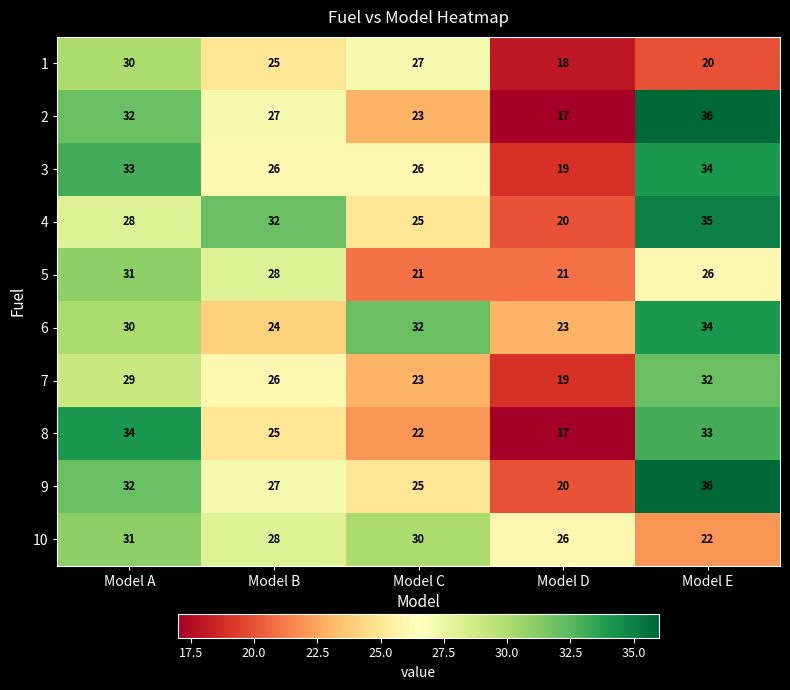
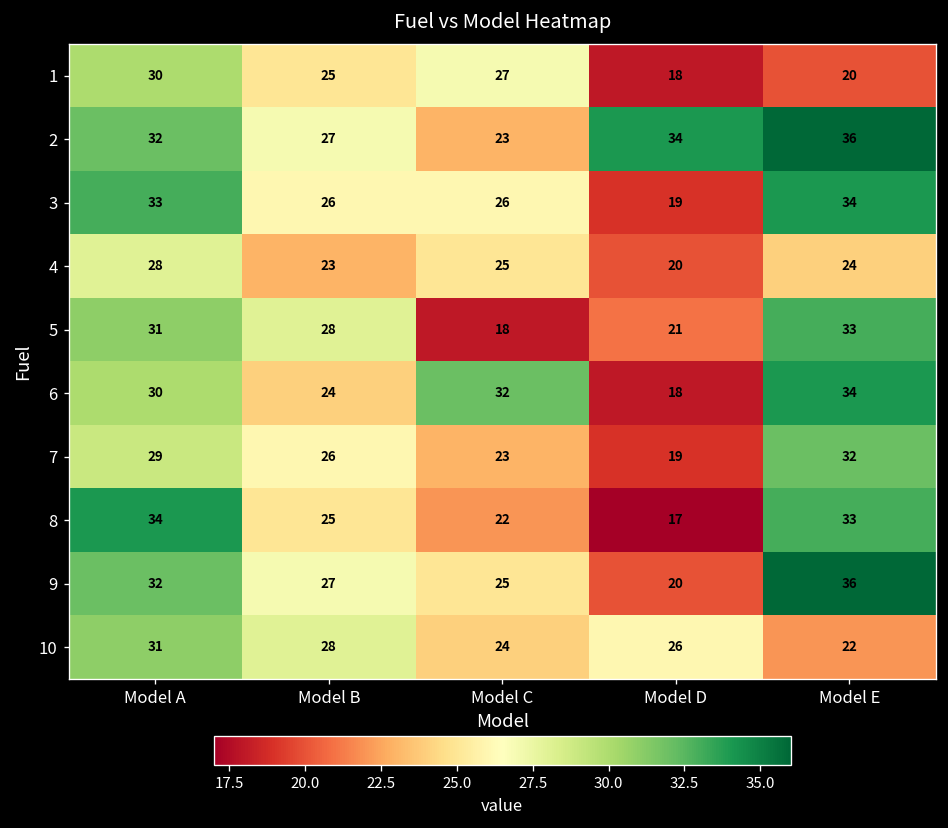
  {
    "1": {
      "Model A": 30,
      "Model B": 25,
      "Model C": 27,
      "Model D": 18,
      "Model E": 20
    },
    "2": {
      "Model A": 32,
      "Model B": 27,
      "Model C": 23,
-     "Model D": 17,
+     "Model D": 34,
      "Model E": 36
    },
    "3": {
      "Model A": 33,
      "Model B": 26,
      "Model C": 26,
      "Model D": 19,
      "Model E": 34
    },
    "4": {
      "Model A": 28,
-     "Model B": 32,
+     "Model B": 23,
      "Model C": 25,
      "Model D": 20,
-     "Model E": 35
+     "Model E": 24
    },
    "5": {
      "Model A": 31,
      "Model B": 28,
-     "Model C": 21,
+     "Model C": 18,
      "Model D": 21,
-     "Model E": 26
+     "Model E": 33
    },
    "6": {
      "Model A": 30,
      "Model B": 24,
      "Model C": 32,
-     "Model D": 23,
+     "Model D": 18,
      "Model E": 34
    },
    "7": {
      "Model A": 29,
      "Model B": 26,
      "Model C": 23,
      "Model D": 19,
      "Model E": 32
    },
    "8": {
      "Model A": 34,
      "Model B": 25,
      "Model C": 22,
      "Model D": 17,
      "Model E": 33
    },
    "9": {
      "Model A": 32,
      "Model B": 27,
      "Model C": 25,
      "Model D": 20,
      "Model E": 36
    },
    "10": {
      "Model A": 31,
      "Model B": 28,
-     "Model C": 30,
+     "Model C": 24,
      "Model D": 26,
      "Model E": 22
    }
  }
